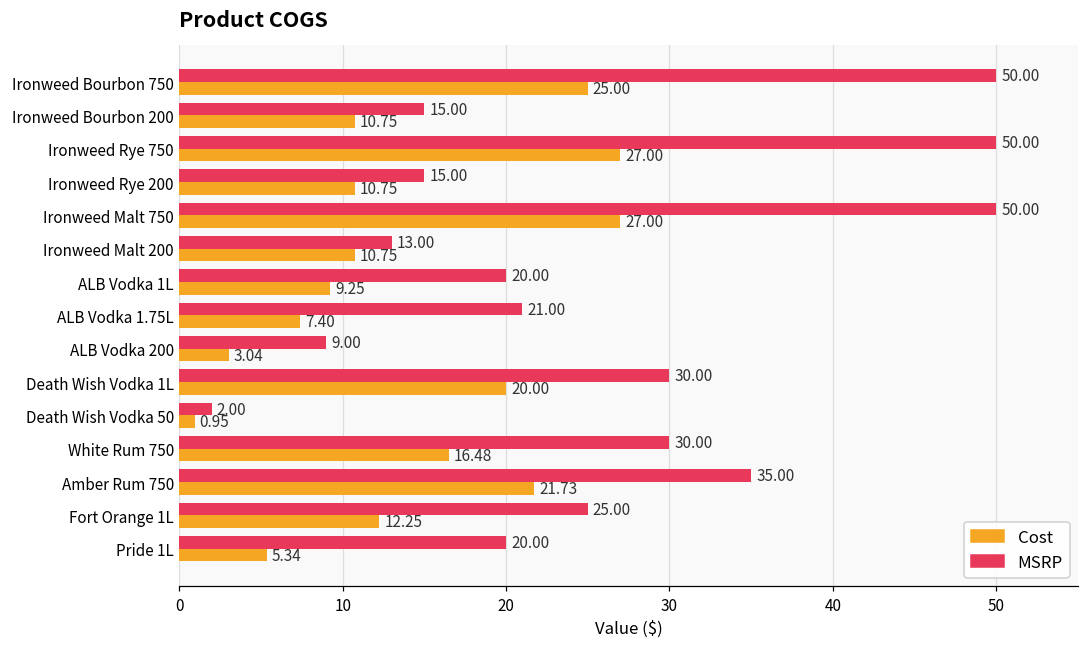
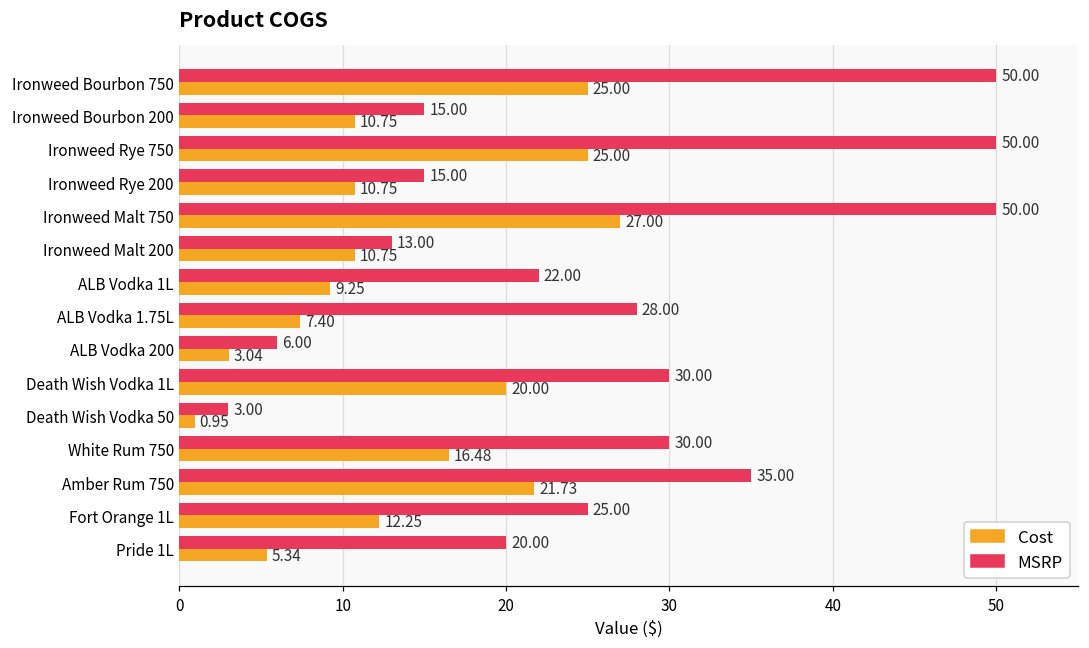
  {
    "Cost": {
      "Ironweed Bourbon 750": 25.00,
      "Ironweed Bourbon 200": 10.75,
-     "Ironweed Rye 750": 27.00,
+     "Ironweed Rye 750": 25.00,
      "Ironweed Rye 200": 10.75,
      "Ironweed Malt 750": 27.00,
      "Ironweed Malt 200": 10.75,
      "ALB Vodka 1L": 9.25,
      "ALB Vodka 1.75L": 7.40,
      "ALB Vodka 200": 3.04,
      "Death Wish Vodka 1L": 20.00,
      "Death Wish Vodka 50": 0.95,
      "White Rum 750": 16.48,
      "Amber Rum 750": 21.73,
      "Fort Orange 1L": 12.25,
      "Pride 1L": 5.34
    },
    "MSRP": {
      "Ironweed Bourbon 750": 50.00,
      "Ironweed Bourbon 200": 15.00,
      "Ironweed Rye 750": 50.00,
      "Ironweed Rye 200": 15.00,
      "Ironweed Malt 750": 50.00,
      "Ironweed Malt 200": 13.00,
-     "ALB Vodka 1L": 20.00,
-     "ALB Vodka 1.75L": 21.00,
-     "ALB Vodka 200": 9.00,
+     "ALB Vodka 1L": 22.00,
+     "ALB Vodka 1.75L": 28.00,
+     "ALB Vodka 200": 6.00,
      "Death Wish Vodka 1L": 30.00,
-     "Death Wish Vodka 50": 2.00,
+     "Death Wish Vodka 50": 3.00,
      "White Rum 750": 30.00,
      "Amber Rum 750": 35.00,
      "Fort Orange 1L": 25.00,
      "Pride 1L": 20.00
    }
  }
